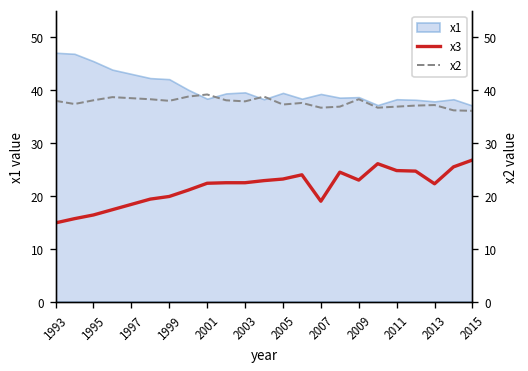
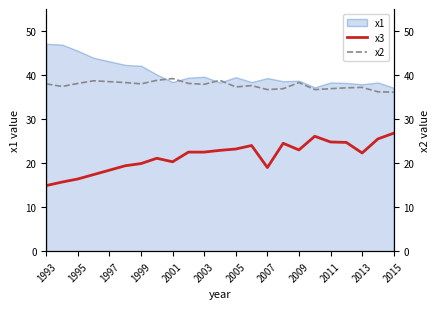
  {
    "x3": {
      "1993": 15,
      "1995": 16,
      "1997": 18,
      "1999": 20,
-     "2001": 22,
+     "2001": 20,
      "2003": 23,
      "2005": 23,
      "2007": 19,
      "2009": 23,
      "2011": 25,
      "2013": 22,
      "2015": 27
    },
    "x1": {
      "1993": 47,
      "1995": 46,
      "1997": 43,
      "1999": 42,
      "2001": 38,
      "2003": 40,
      "2005": 40,
      "2007": 39,
      "2009": 39,
      "2011": 38,
      "2013": 38,
      "2015": 37
    },
    "x2": {
      "1993": 38,
      "1995": 38,
      "1997": 39,
      "1999": 38,
      "2001": 39,
      "2003": 38,
      "2005": 37,
      "2007": 37,
      "2009": 38,
      "2011": 37,
      "2013": 37,
      "2015": 36
    }
  }
